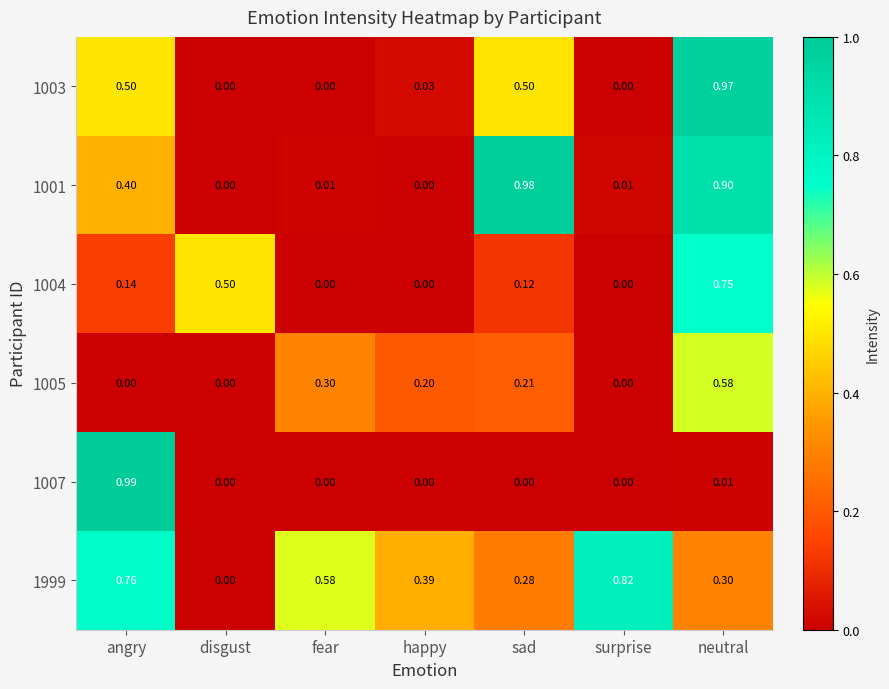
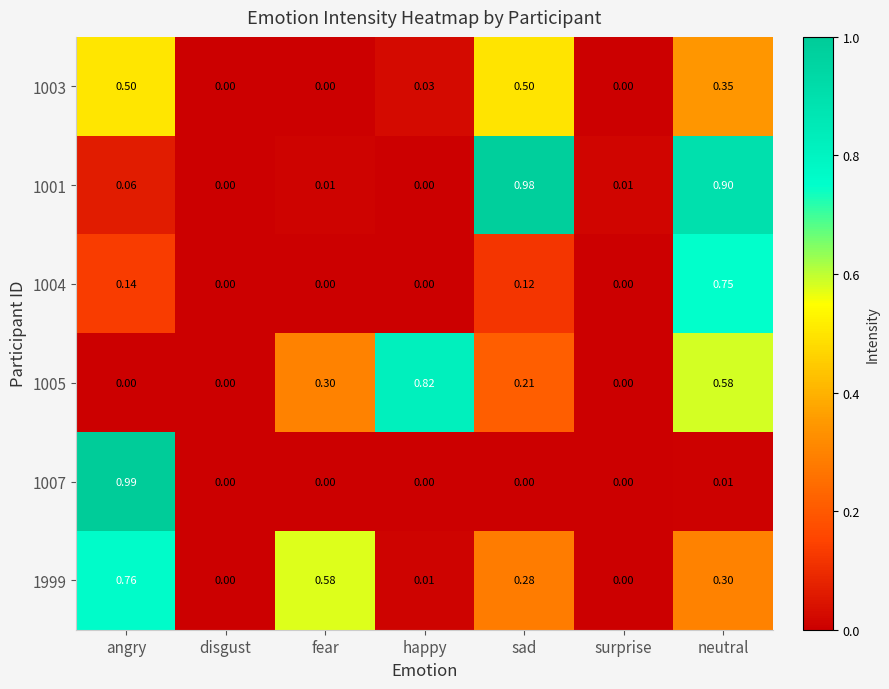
  {
    "1003": {
      "angry": 0.50,
      "disgust": 0.00,
      "fear": 0.00,
      "happy": 0.03,
      "sad": 0.50,
      "surprise": 0.00,
-     "neutral": 0.97
+     "neutral": 0.35
    },
    "1001": {
-     "angry": 0.40,
+     "angry": 0.06,
      "disgust": 0.00,
      "fear": 0.01,
      "happy": 0.00,
      "sad": 0.98,
      "surprise": 0.01,
      "neutral": 0.90
    },
    "1004": {
      "angry": 0.14,
-     "disgust": 0.50,
+     "disgust": 0.00,
      "fear": 0.00,
      "happy": 0.00,
      "sad": 0.12,
      "surprise": 0.00,
      "neutral": 0.75
    },
    "1005": {
      "angry": 0.00,
      "disgust": 0.00,
      "fear": 0.30,
-     "happy": 0.20,
+     "happy": 0.82,
      "sad": 0.21,
      "surprise": 0.00,
      "neutral": 0.58
    },
    "1007": {
      "angry": 0.99,
      "disgust": 0.00,
      "fear": 0.00,
      "happy": 0.00,
      "sad": 0.00,
      "surprise": 0.00,
      "neutral": 0.01
    },
    "1999": {
      "angry": 0.76,
      "disgust": 0.00,
      "fear": 0.58,
-     "happy": 0.39,
+     "happy": 0.01,
      "sad": 0.28,
-     "surprise": 0.82,
+     "surprise": 0.00,
      "neutral": 0.30
    }
  }
